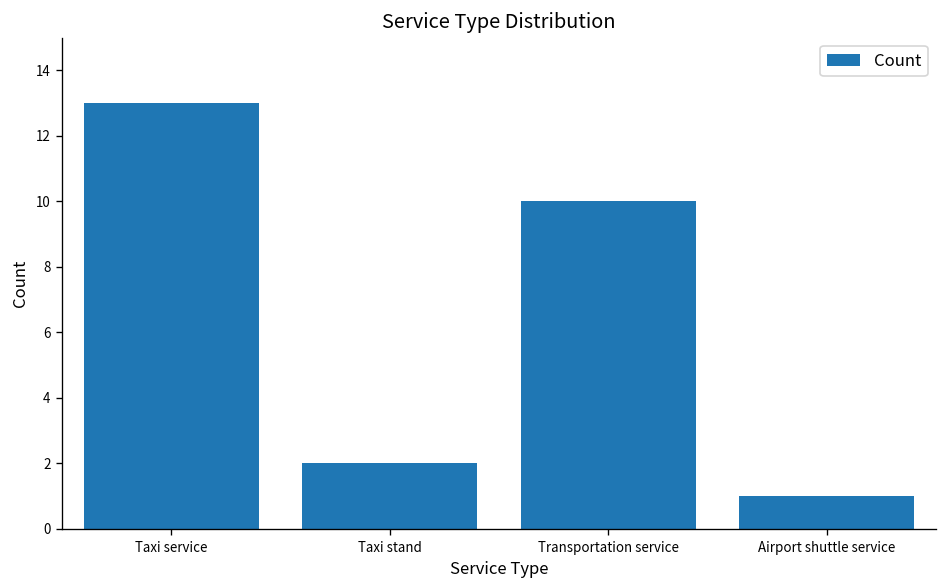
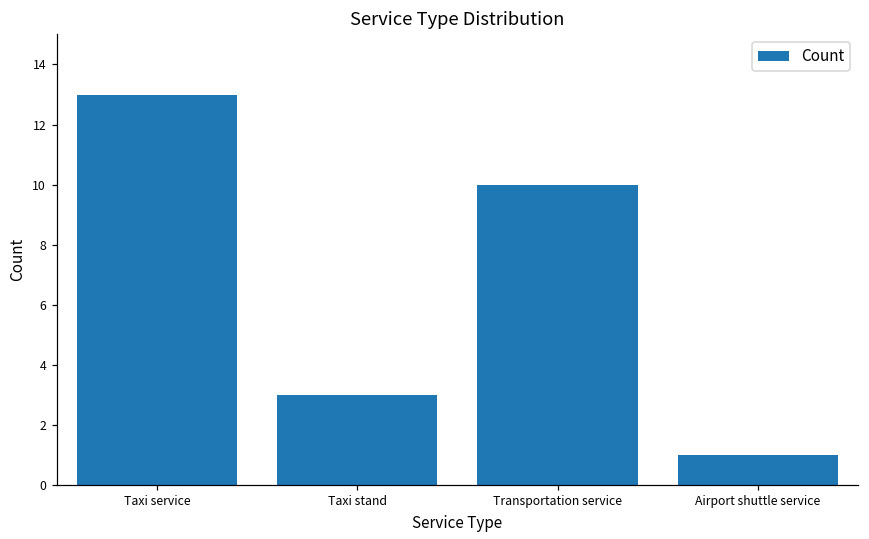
  {
    "Taxi service": 13,
-   "Taxi stand": 2,
+   "Taxi stand": 3,
    "Transportation service": 10,
    "Airport shuttle service": 1
  }
